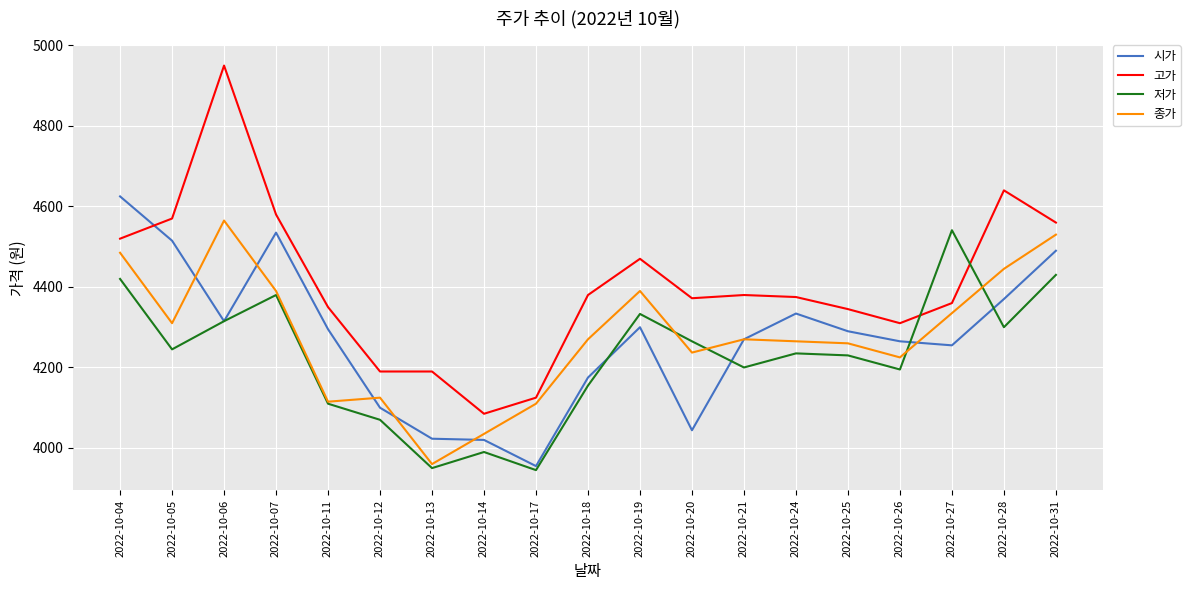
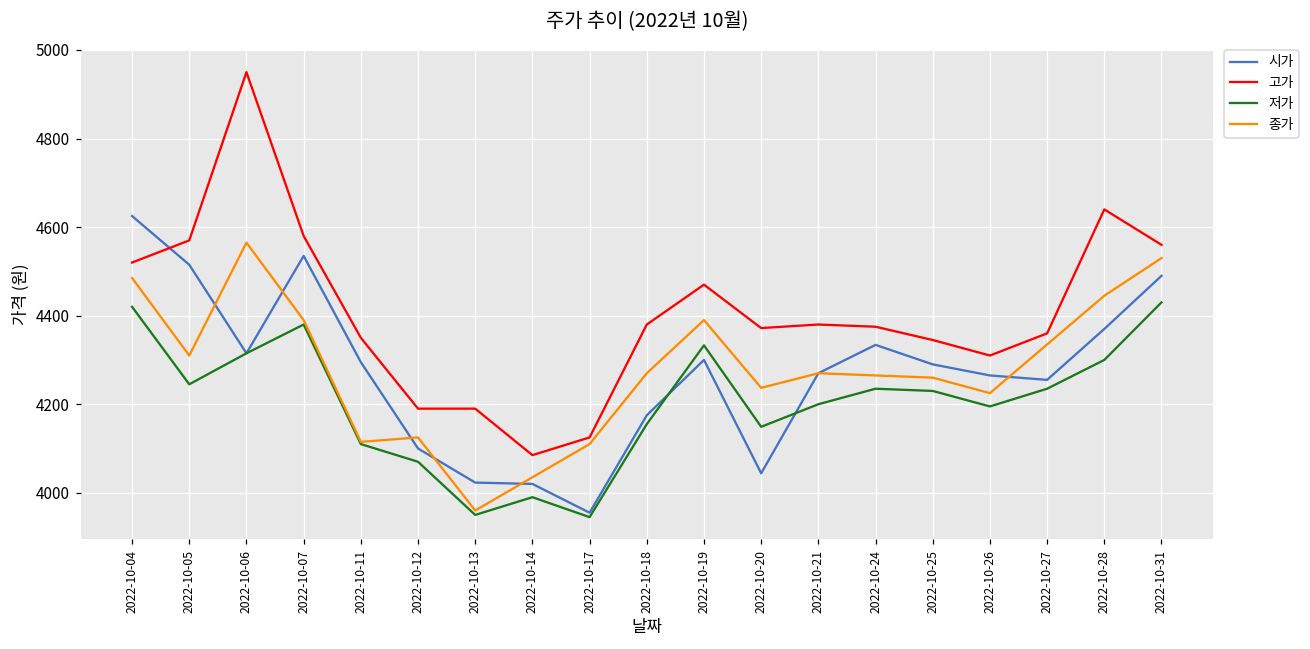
  {
    "시가": {
      "2022-10-04": 4630,
      "2022-10-05": 4520,
      "2022-10-07": 4540,
      "2022-10-11": 4300,
      "2022-10-12": 4100,
      "2022-10-13": 4020,
      "2022-10-14": 4020,
      "2022-10-17": 3960,
      "2022-10-18": 4180,
      "2022-10-19": 4300,
      "2022-10-20": 4040,
      "2022-10-24": 4330,
      "2022-10-25": 4290,
      "2022-10-26": 4270,
      "2022-10-27": 4260,
      "2022-10-28": 4370,
      "2022-10-31": 4490
    },
    "고가": {
      "2022-10-04": 4520,
      "2022-10-05": 4570,
      "2022-10-06": 4950,
      "2022-10-07": 4580,
      "2022-10-11": 4350,
      "2022-10-12": 4190,
      "2022-10-13": 4190,
      "2022-10-14": 4090,
      "2022-10-17": 4130,
      "2022-10-18": 4380,
      "2022-10-19": 4470,
      "2022-10-20": 4370,
      "2022-10-21": 4380,
      "2022-10-24": 4380,
      "2022-10-25": 4350,
      "2022-10-26": 4310,
      "2022-10-27": 4360,
      "2022-10-28": 4640,
      "2022-10-31": 4560
    },
    "저가": {
      "2022-10-04": 4420,
      "2022-10-05": 4250,
      "2022-10-07": 4380,
      "2022-10-12": 4070,
      "2022-10-13": 3950,
      "2022-10-14": 3990,
      "2022-10-17": 3950,
      "2022-10-18": 4160,
      "2022-10-19": 4330,
-     "2022-10-20": 4270,
+     "2022-10-20": 4150,
      "2022-10-21": 4200,
      "2022-10-24": 4240,
      "2022-10-25": 4230,
      "2022-10-26": 4200,
-     "2022-10-27": 4540,
+     "2022-10-27": 4240,
      "2022-10-28": 4300,
      "2022-10-31": 4430
    },
    "종가": {
      "2022-10-04": 4490,
      "2022-10-05": 4310,
      "2022-10-06": 4570,
      "2022-10-07": 4390,
      "2022-10-12": 4130,
      "2022-10-13": 3960,
      "2022-10-14": 4040,
      "2022-10-17": 4110,
      "2022-10-18": 4270,
      "2022-10-19": 4390,
      "2022-10-20": 4240,
      "2022-10-24": 4270,
      "2022-10-25": 4260,
      "2022-10-26": 4230,
      "2022-10-27": 4340,
      "2022-10-28": 4450,
      "2022-10-31": 4530
    }
  }
